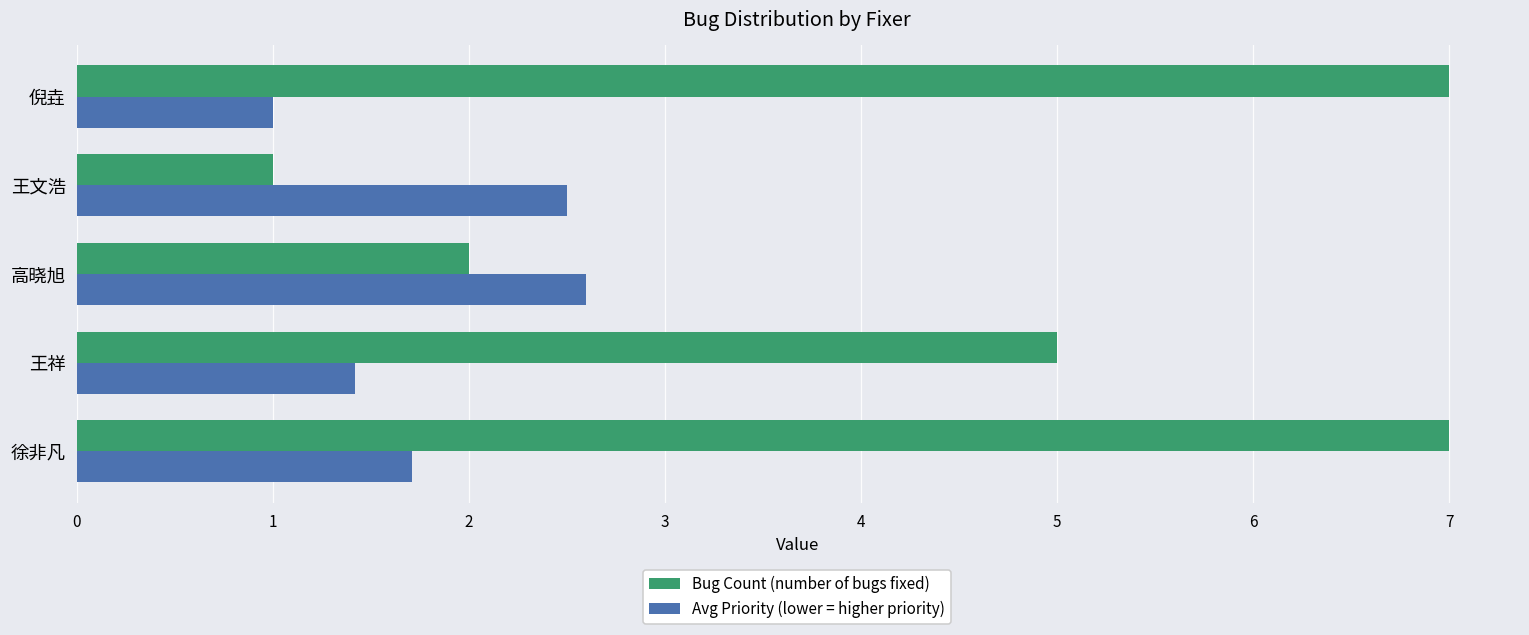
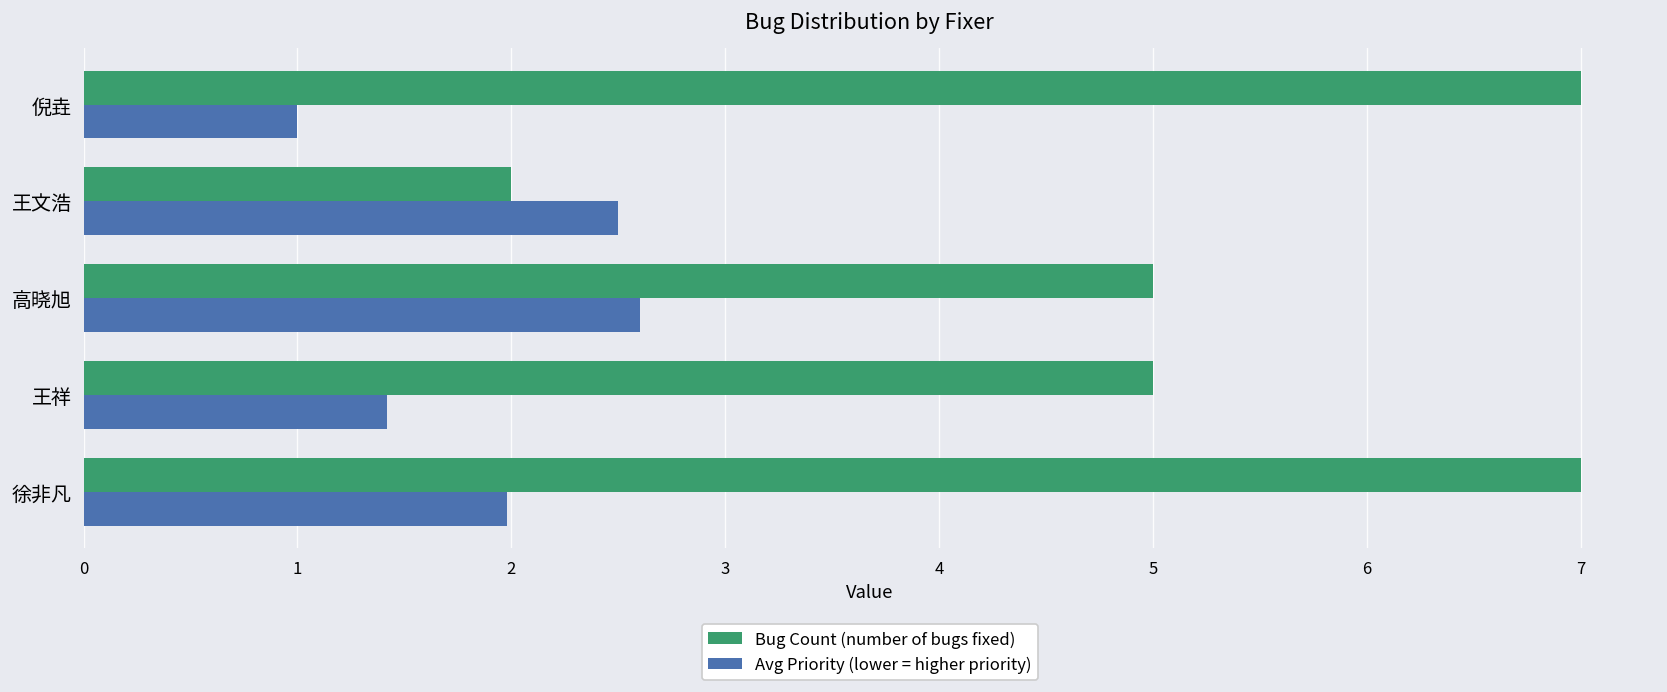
  {
    "Bug Count (number of bugs fixed)": {
      "倪垚": 7,
-     "王文浩": 1,
-     "高晓旭": 2,
+     "王文浩": 2,
+     "高晓旭": 5,
      "王祥": 5,
      "徐非凡": 7
    },
    "Avg Priority (lower = higher priority)": {
      "倪垚": 1.00,
      "王文浩": 2.50,
      "高晓旭": 2.60,
      "王祥": 1.42,
-     "徐非凡": 1.71
+     "徐非凡": 1.98
    }
  }
